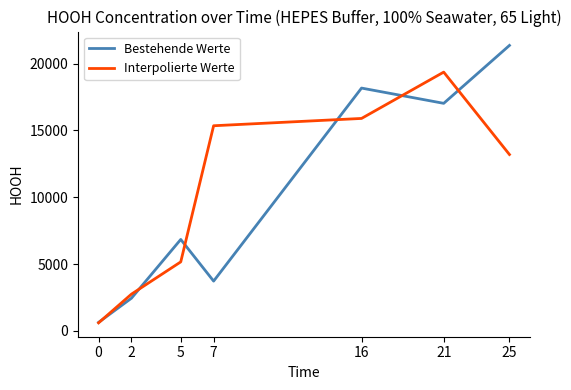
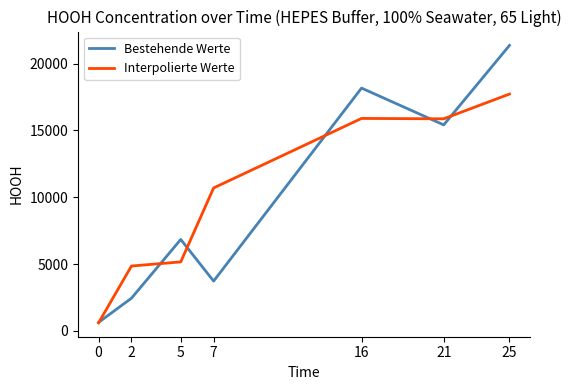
  {
    "Bestehende Werte": {
      "2": 2400,
      "5": 6800,
      "7": 3700,
      "16": 18200,
-     "21": 17000,
+     "21": 15400,
      "25": 21400
    },
    "Interpolierte Werte": {
-     "2": 2700,
+     "2": 4800,
      "5": 5200,
-     "7": 15400,
+     "7": 10700,
      "16": 15900,
-     "21": 19400,
-     "25": 13200
+     "21": 15900,
+     "25": 17700
    }
  }
